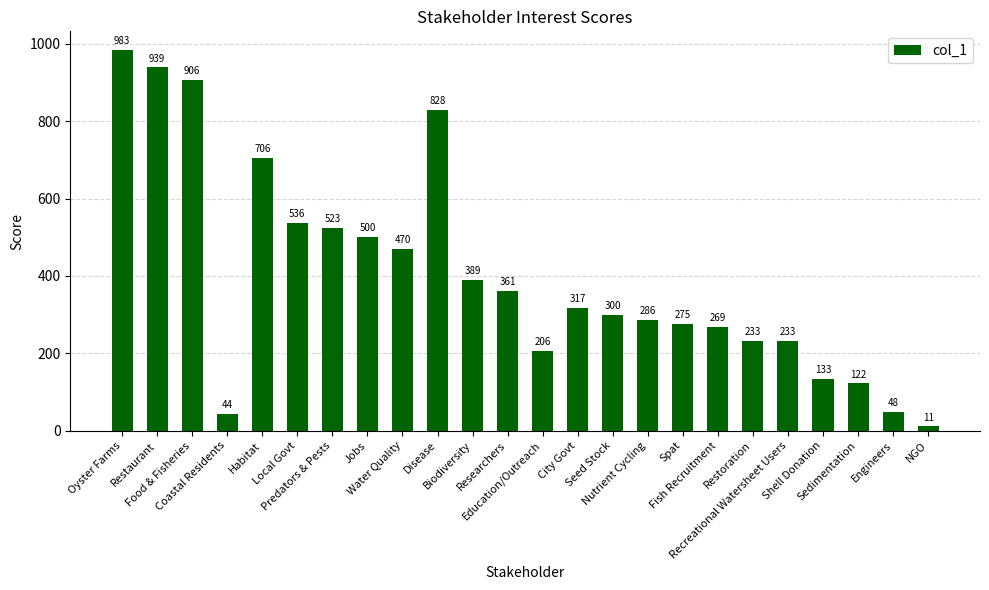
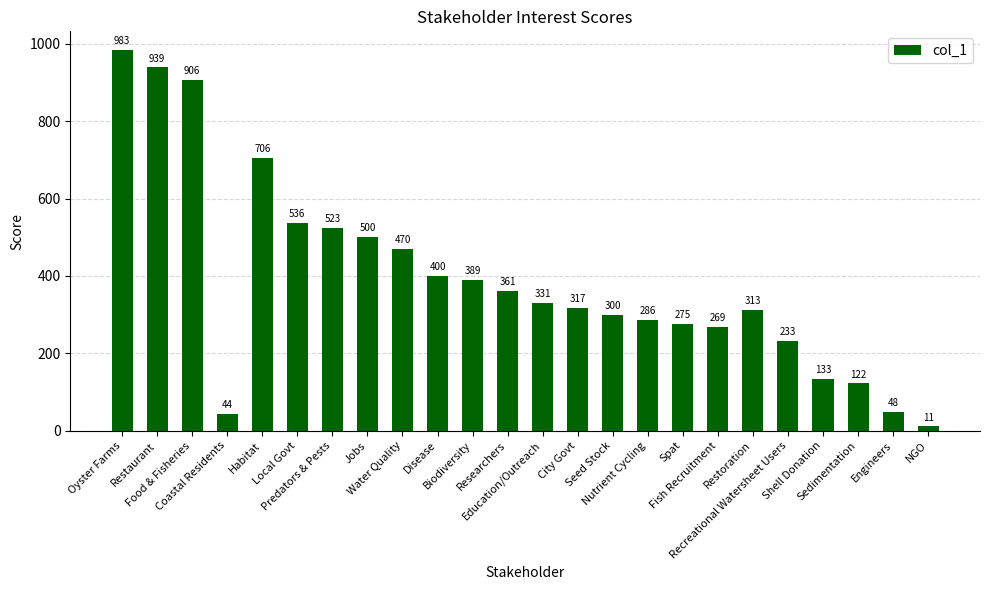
  {
    "Oyster Farms": 983,
    "Restaurant": 939,
    "Food & Fisheries": 906,
    "Coastal Residents": 44,
    "Habitat": 706,
    "Local Govt": 536,
    "Predators & Pests": 523,
    "Jobs": 500,
    "Water Quality": 470,
-   "Disease": 828,
+   "Disease": 400,
    "Biodiversity": 389,
    "Researchers": 361,
-   "Education/Outreach": 206,
+   "Education/Outreach": 331,
    "City Govt": 317,
    "Seed Stock": 300,
    "Nutrient Cycling": 286,
    "Spat": 275,
    "Fish Recruitment": 269,
-   "Restoration": 233,
+   "Restoration": 313,
    "Recreational Watersheet Users": 233,
    "Shell Donation": 133,
    "Sedimentation": 122,
    "Engineers": 48,
    "NGO": 11
  }
